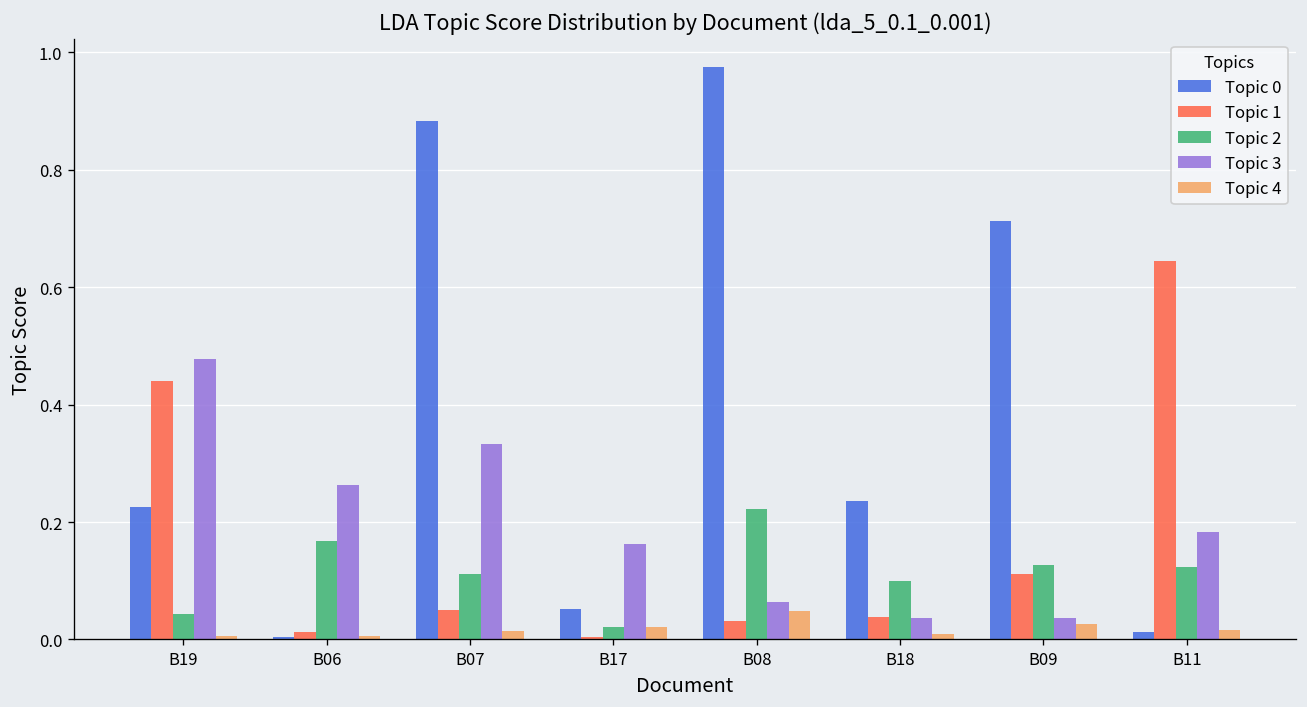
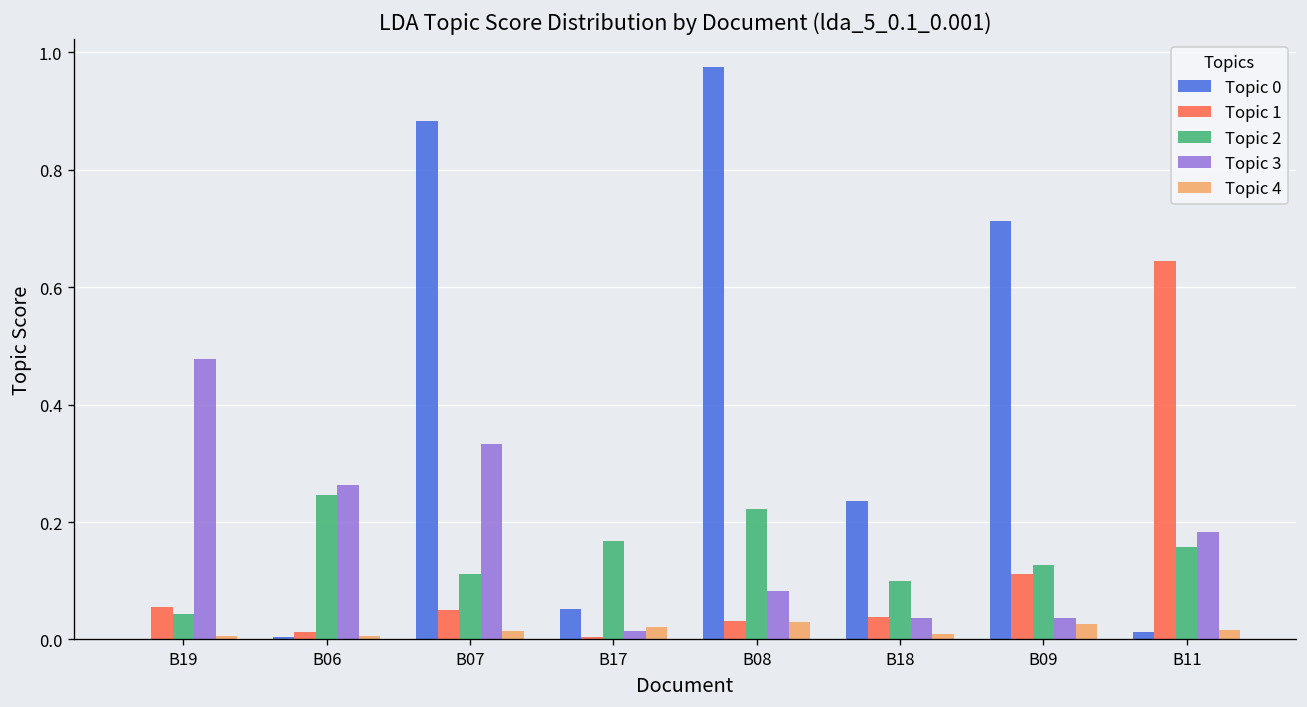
  {
    "Topic 0": {
-     "B19": 0.23,
+     "B19": 0.00,
      "B07": 0.88,
      "B17": 0.05,
      "B08": 0.97,
      "B18": 0.24,
      "B09": 0.71,
      "B11": 0.01
    },
    "Topic 1": {
-     "B19": 0.44,
+     "B19": 0.06,
      "B06": 0.01,
      "B07": 0.05,
      "B08": 0.03,
      "B18": 0.04,
      "B09": 0.11,
      "B11": 0.64
    },
    "Topic 2": {
      "B19": 0.04,
-     "B06": 0.17,
+     "B06": 0.25,
      "B07": 0.11,
-     "B17": 0.02,
+     "B17": 0.17,
      "B08": 0.22,
      "B18": 0.10,
      "B09": 0.13,
-     "B11": 0.12
+     "B11": 0.16
    },
    "Topic 3": {
      "B19": 0.48,
      "B06": 0.26,
      "B07": 0.33,
-     "B17": 0.16,
-     "B08": 0.06,
+     "B17": 0.01,
+     "B08": 0.08,
      "B18": 0.04,
      "B09": 0.04,
      "B11": 0.18
    },
    "Topic 4": {
      "B19": 0.01,
      "B06": 0.01,
      "B07": 0.01,
      "B17": 0.02,
-     "B08": 0.05,
+     "B08": 0.03,
      "B18": 0.01,
      "B09": 0.03,
      "B11": 0.02
    }
  }
